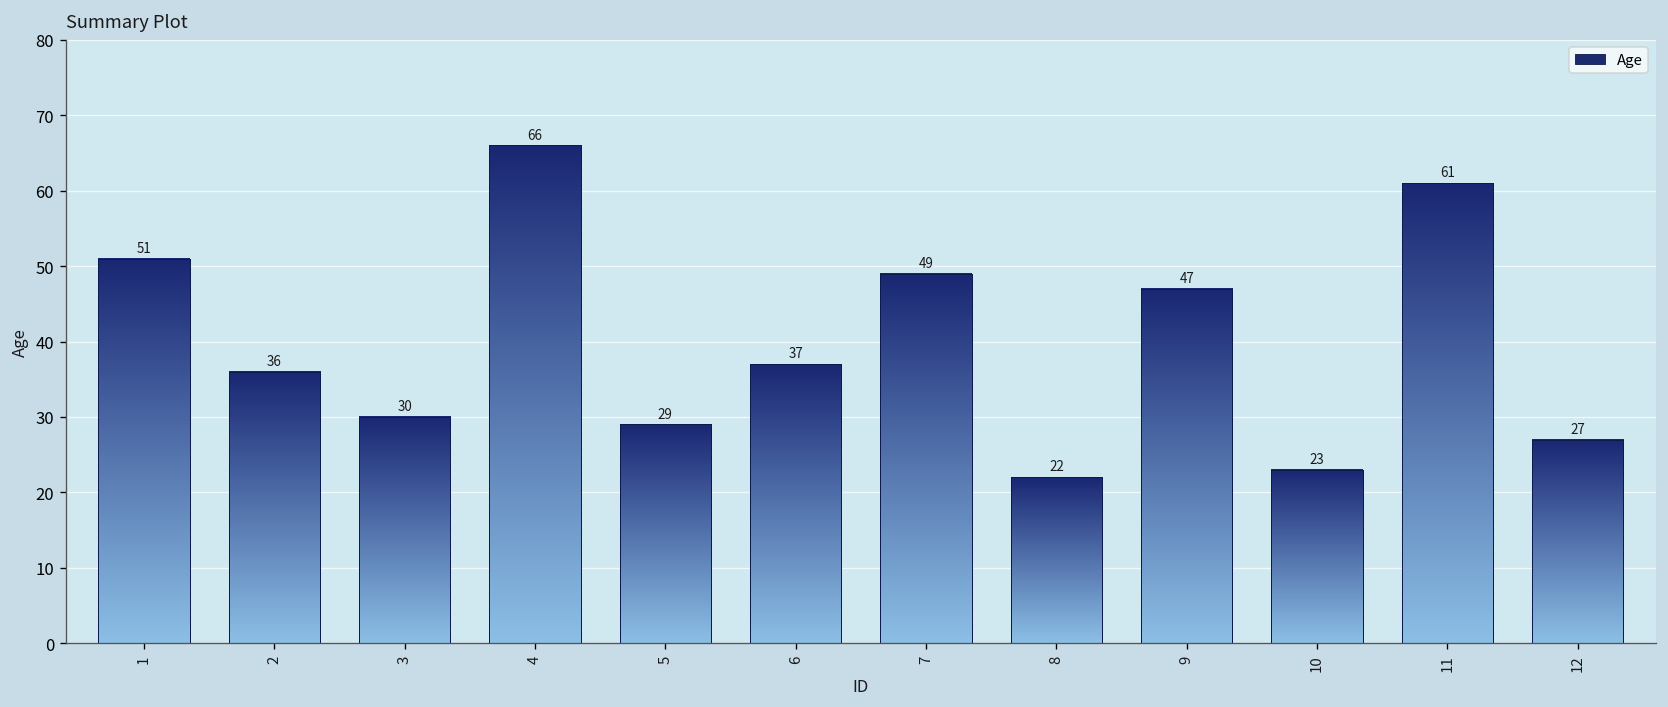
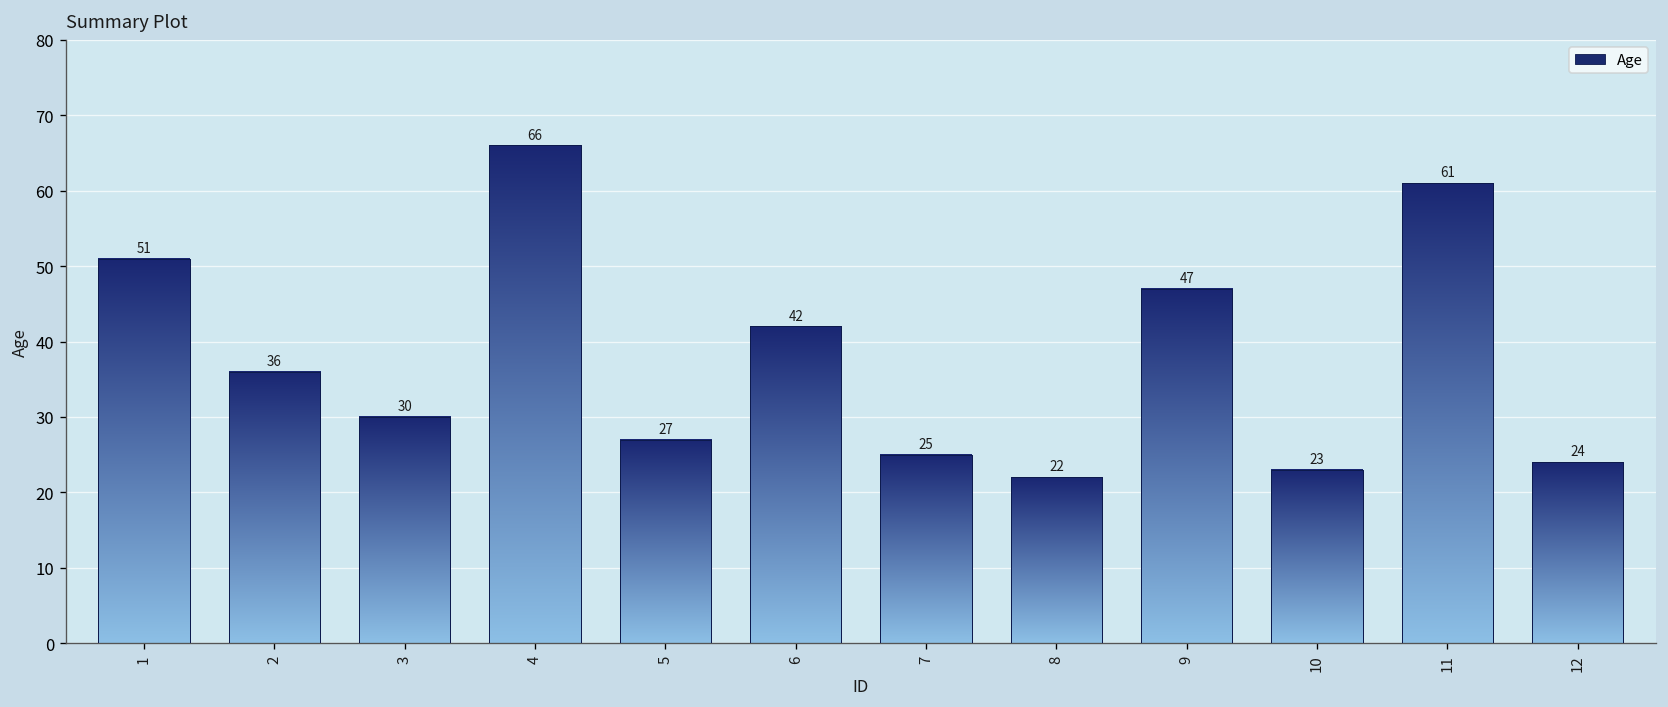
  {
    "1": 51,
    "2": 36,
    "3": 30,
    "4": 66,
-   "5": 29,
-   "6": 37,
-   "7": 49,
+   "5": 27,
+   "6": 42,
+   "7": 25,
    "8": 22,
    "9": 47,
    "10": 23,
    "11": 61,
-   "12": 27
+   "12": 24
  }
